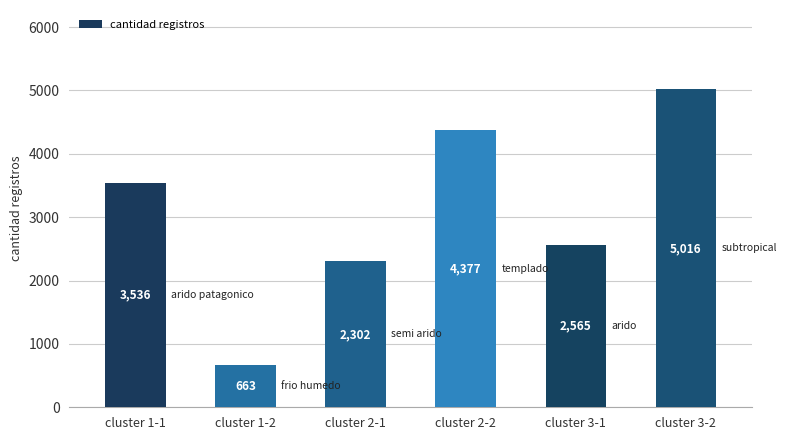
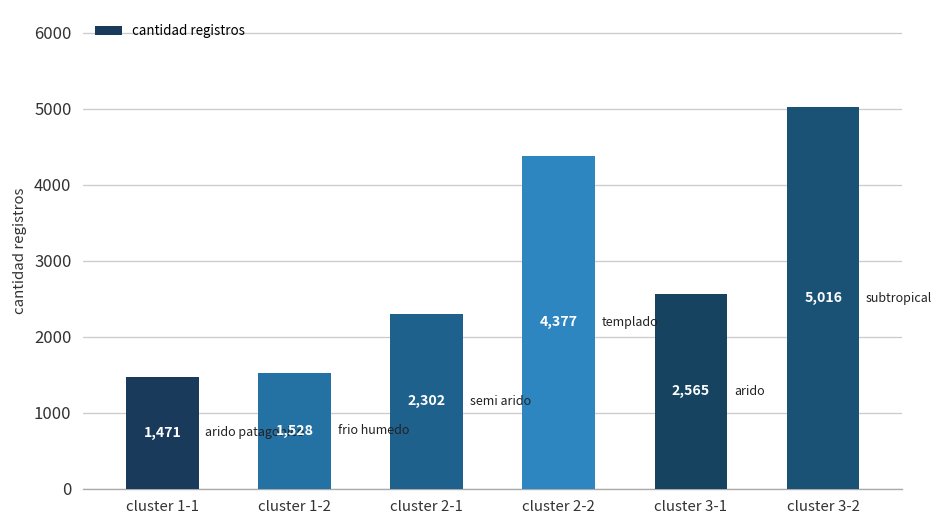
  {
-   "cluster 1-1": "3,536",
-   "cluster 1-2": "663",
+   "cluster 1-1": "1,471",
+   "cluster 1-2": "1,528",
    "cluster 2-1": "2,302",
    "cluster 2-2": "4,377",
    "cluster 3-1": "2,565",
    "cluster 3-2": "5,016"
  }
